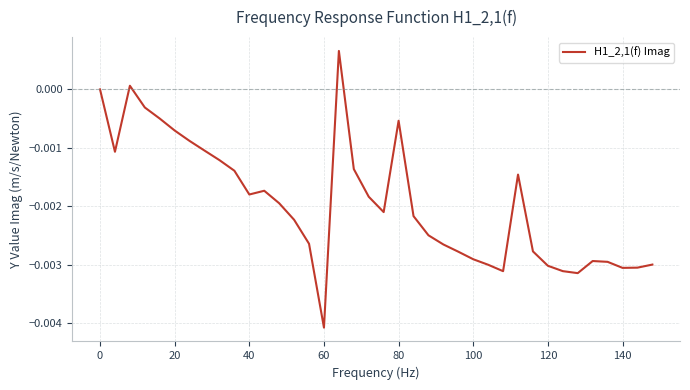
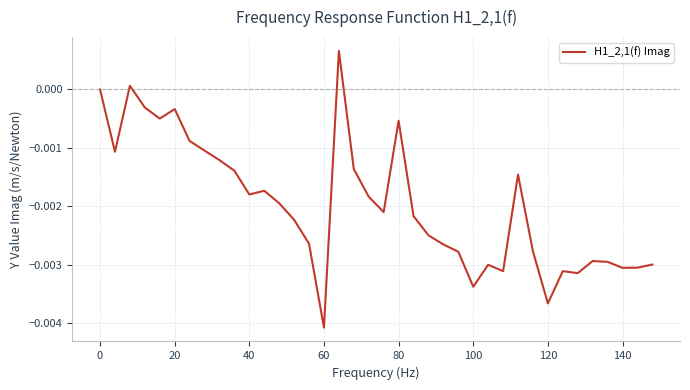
  {
    "0": 0.0000,
-   "20": -0.0007,
+   "20": -0.0003,
    "40": -0.0018,
    "60": -0.0041,
    "80": -0.0005,
-   "100": -0.0029,
-   "120": -0.0030,
+   "100": -0.0034,
+   "120": -0.0037,
    "140": -0.0031
  }
